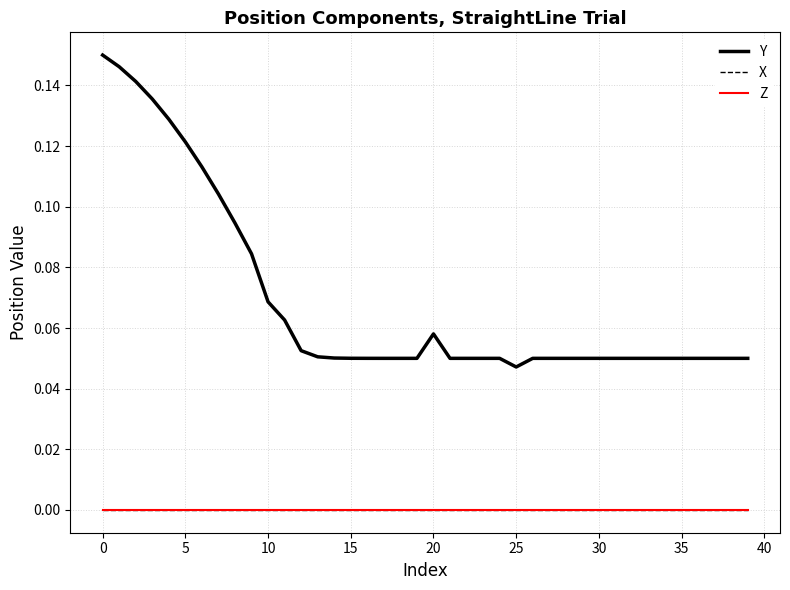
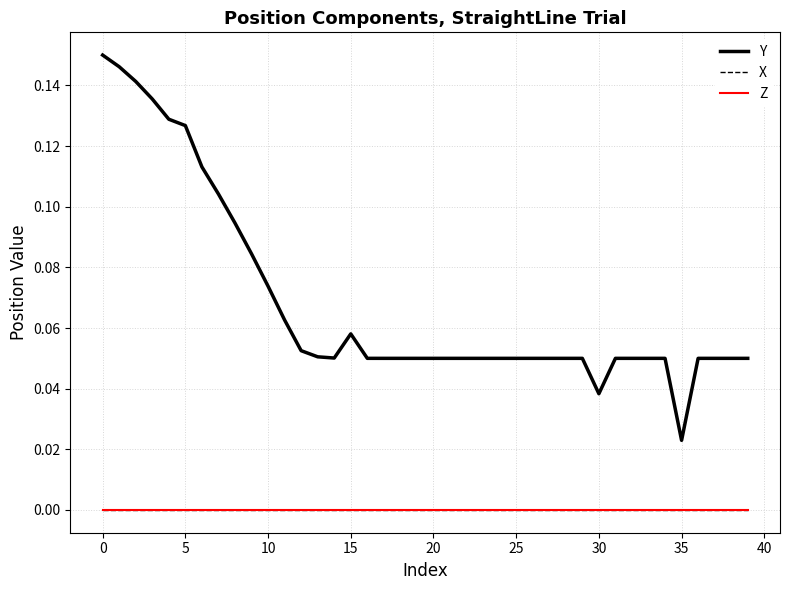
  {
    "Y": {
      "0": 0.150,
-     "5": 0.121,
-     "10": 0.069,
-     "15": 0.050,
-     "20": 0.058,
-     "25": 0.047,
-     "30": 0.050,
-     "35": 0.050
+     "5": 0.127,
+     "10": 0.074,
+     "15": 0.058,
+     "20": 0.050,
+     "25": 0.050,
+     "30": 0.038,
+     "35": 0.023
    },
    "Z": {
      "0": 0.000,
      "5": 0.000,
      "10": 0.000,
      "15": 0.000,
      "20": 0.000,
      "25": 0.000,
      "30": 0.000,
      "35": 0.000
    }
  }
